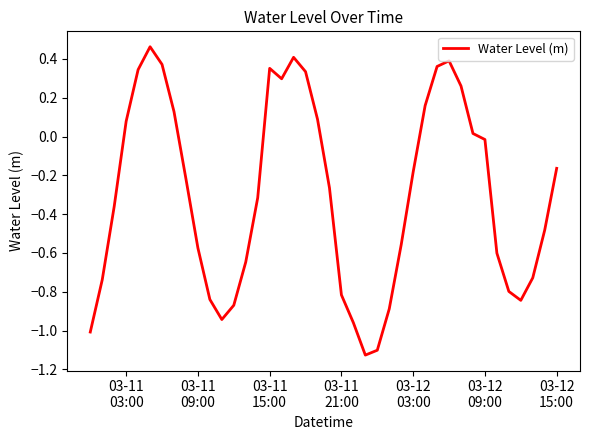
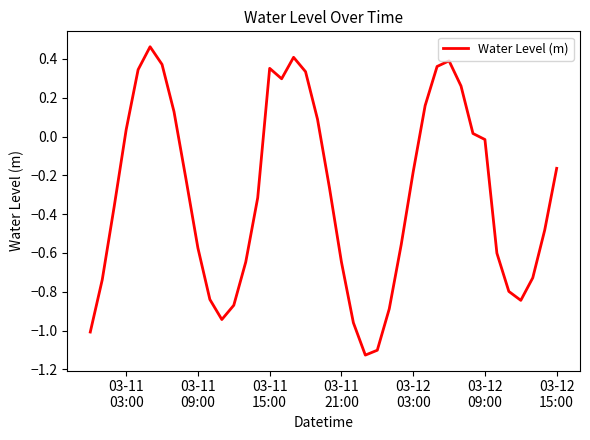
  {
-   "03-11 03:00": 0.08,
+   "03-11 03:00": 0.04,
    "03-11 09:00": -0.57,
    "03-11 15:00": 0.35,
-   "03-11 21:00": -0.82,
+   "03-11 21:00": -0.65,
    "03-12 03:00": -0.18,
    "03-12 09:00": -0.02,
    "03-12 15:00": -0.16
  }
